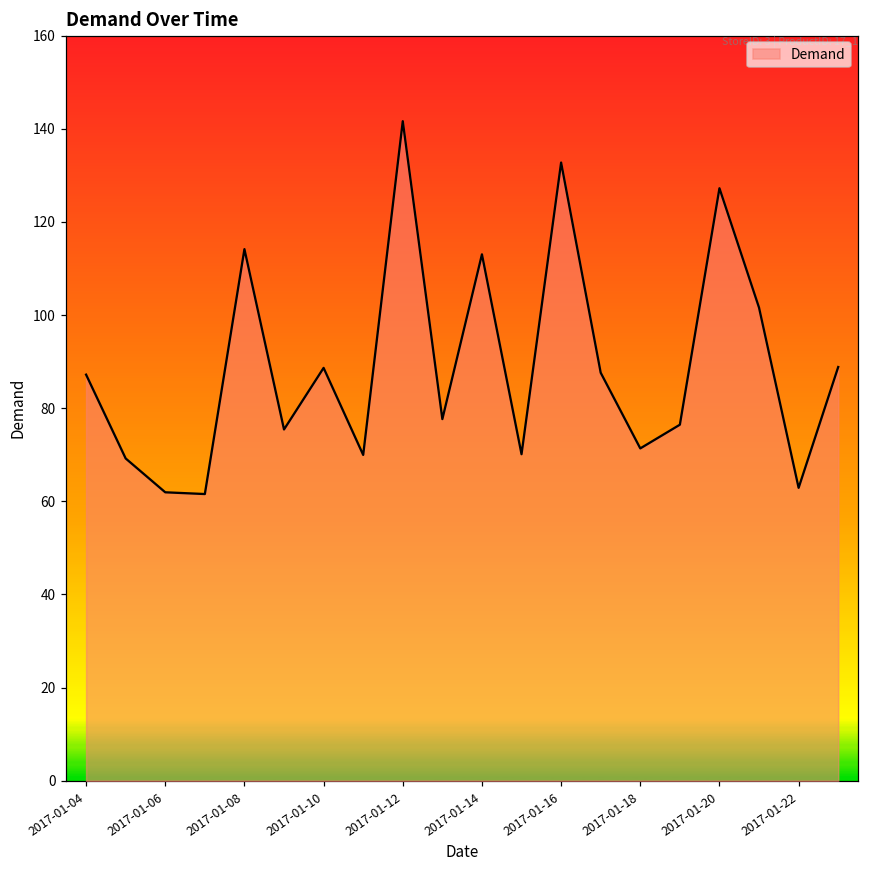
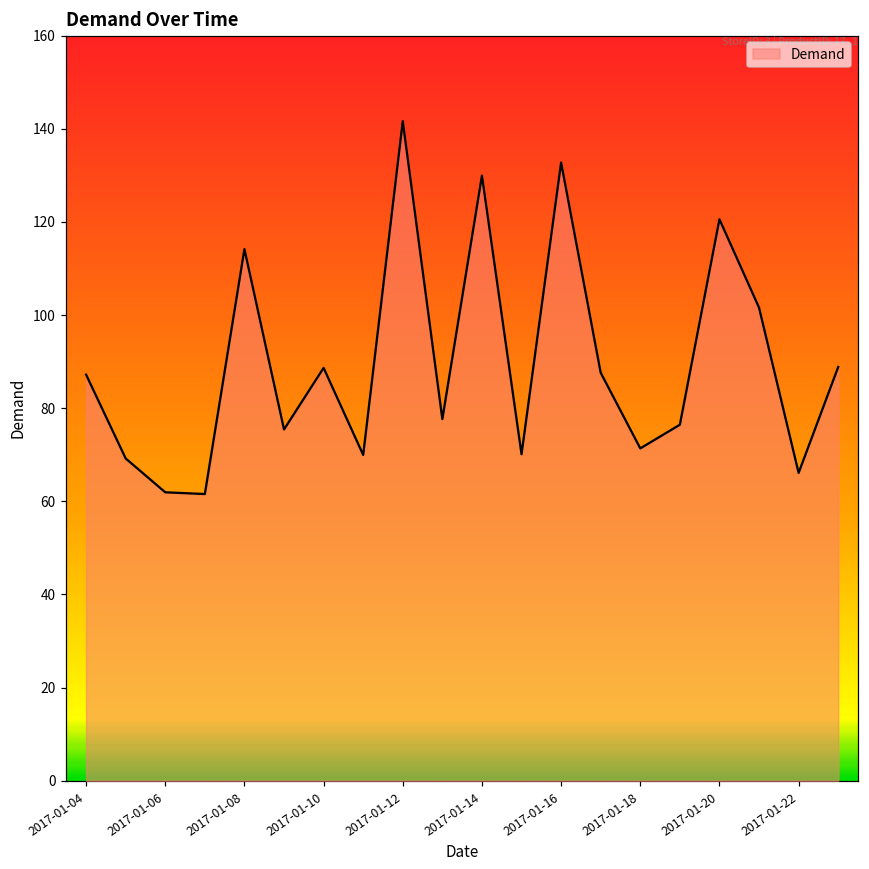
  {
    "2017-01-04": 87,
    "2017-01-06": 62,
    "2017-01-08": 114,
    "2017-01-10": 89,
    "2017-01-12": 142,
-   "2017-01-14": 113,
+   "2017-01-14": 130,
    "2017-01-16": 133,
    "2017-01-18": 71,
-   "2017-01-20": 127,
-   "2017-01-22": 63
+   "2017-01-20": 121,
+   "2017-01-22": 66
  }
